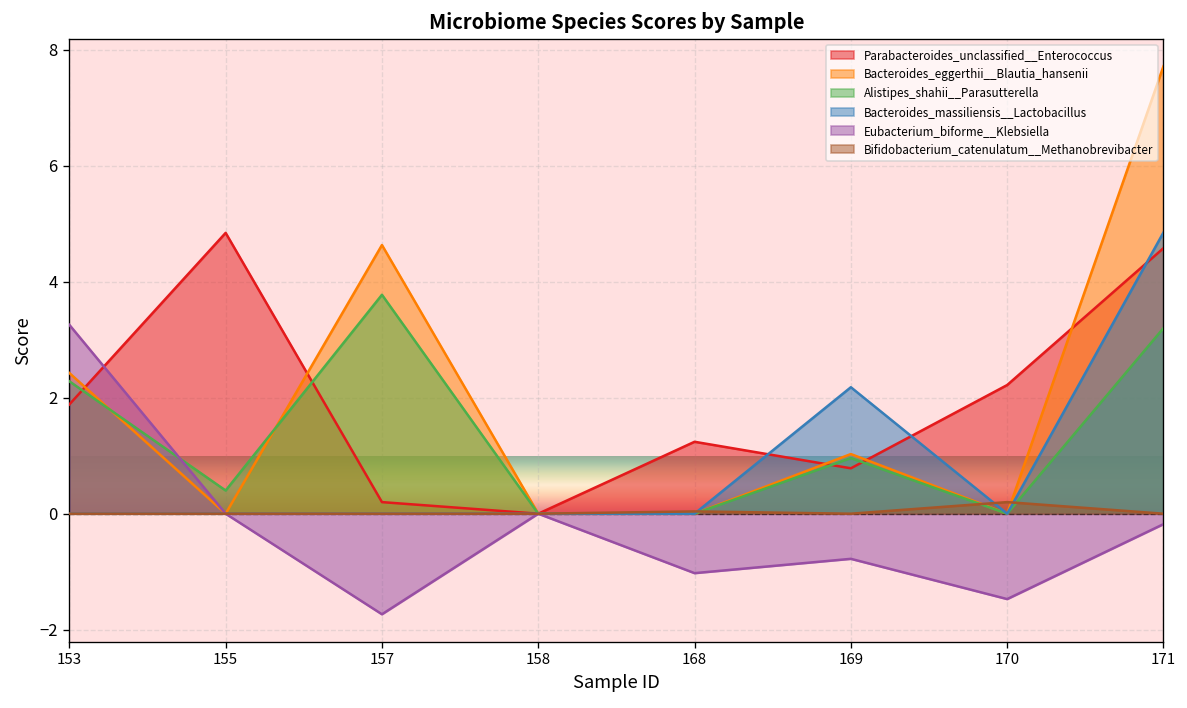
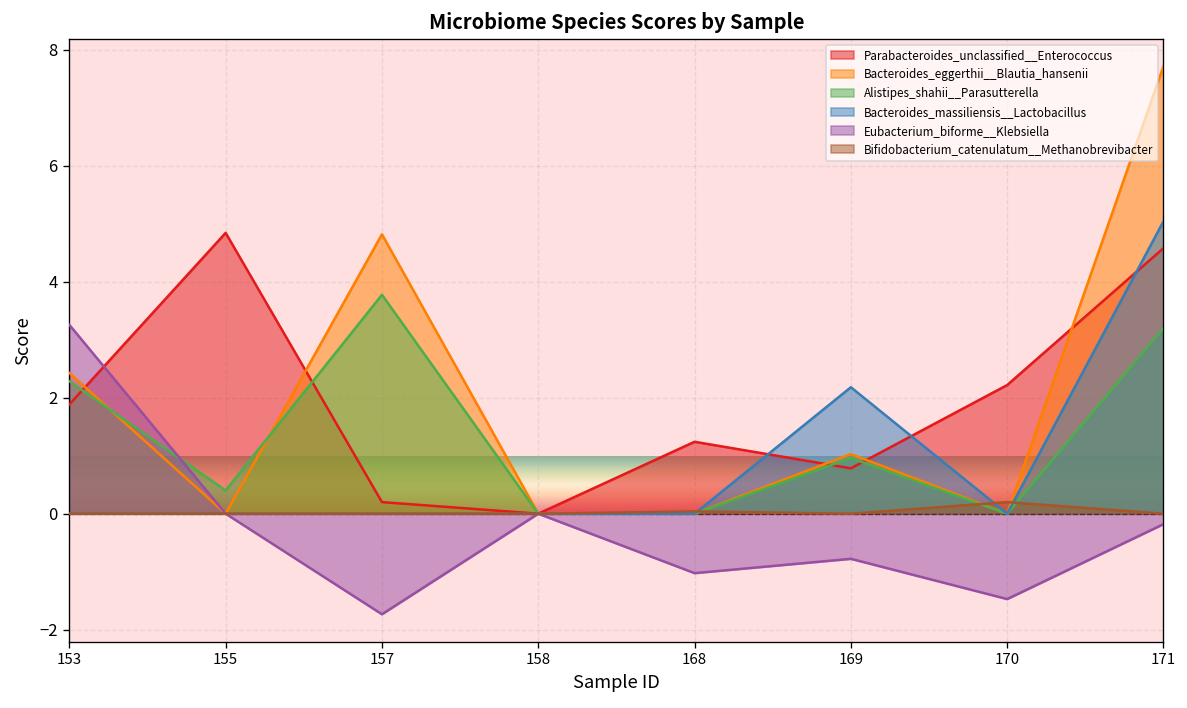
  {
    "Parabacteroides_unclassified__Enterococcus": {
      "153": 1.9,
      "155": 4.8,
      "157": 0.2,
      "168": 1.2,
      "169": 0.8,
      "170": 2.2,
      "171": 4.6
    },
    "Bacteroides_eggerthii__Blautia_hansenii": {
      "153": 2.4,
-     "157": 4.6,
+     "157": 4.8,
      "169": 1.0,
      "171": 7.7
    },
    "Alistipes_shahii__Parasutterella": {
      "153": 2.3,
      "155": 0.4,
      "157": 3.8,
      "169": 1.0,
      "171": 3.2
    },
    "Bacteroides_massiliensis__Lactobacillus": {
      "169": 2.2,
-     "171": 4.9
+     "171": 5.0
    },
    "Bifidobacterium_catenulatum__Methanobrevibacter": {
      "170": 0.2
    }
  }
